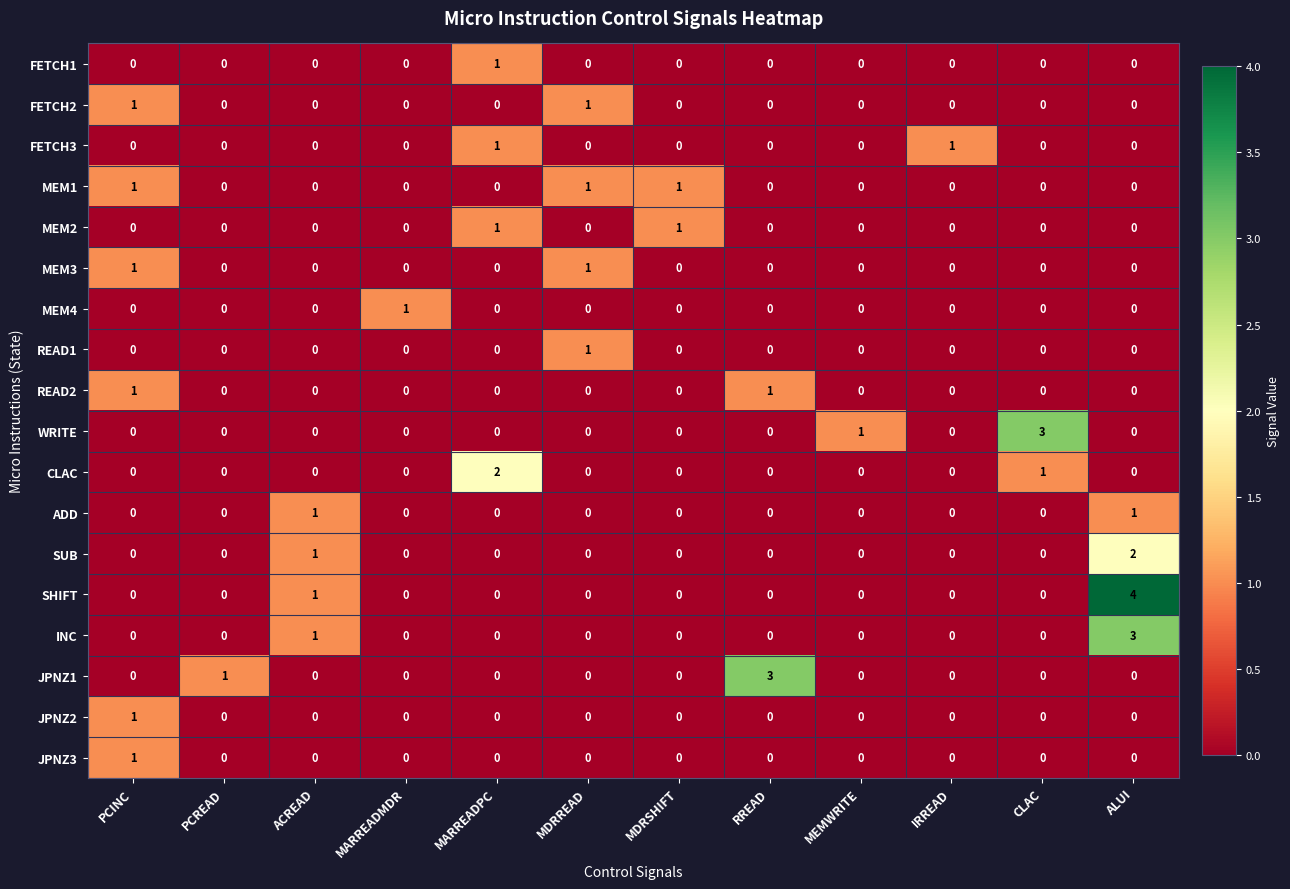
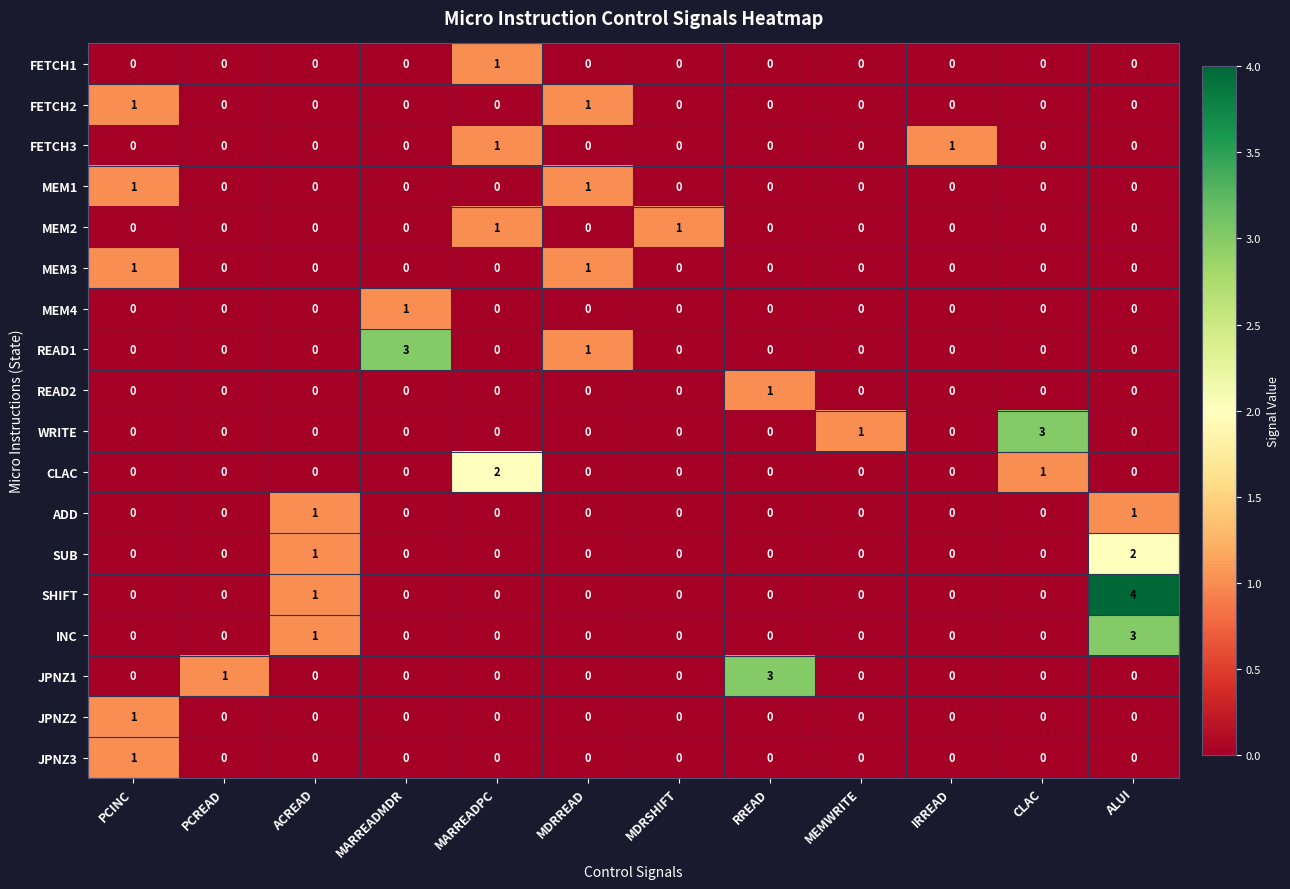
  {
    "MEM1": {
      "PCINC": 1,
      "PCREAD": 0,
      "ACREAD": 0,
      "MARREADMDR": 0,
      "MARREADPC": 0,
      "MDRREAD": 1,
-     "MDRSHIFT": 1,
+     "MDRSHIFT": 0,
      "RREAD": 0,
      "MEMWRITE": 0,
      "IRREAD": 0,
      "CLAC": 0,
      "ALUI": 0
    },
    "READ1": {
      "PCINC": 0,
      "PCREAD": 0,
      "ACREAD": 0,
-     "MARREADMDR": 0,
+     "MARREADMDR": 3,
      "MARREADPC": 0,
      "MDRREAD": 1,
      "MDRSHIFT": 0,
      "RREAD": 0,
      "MEMWRITE": 0,
      "IRREAD": 0,
      "CLAC": 0,
      "ALUI": 0
    },
    "READ2": {
-     "PCINC": 1,
+     "PCINC": 0,
      "PCREAD": 0,
      "ACREAD": 0,
      "MARREADMDR": 0,
      "MARREADPC": 0,
      "MDRREAD": 0,
      "MDRSHIFT": 0,
      "RREAD": 1,
      "MEMWRITE": 0,
      "IRREAD": 0,
      "CLAC": 0,
      "ALUI": 0
    }
  }
